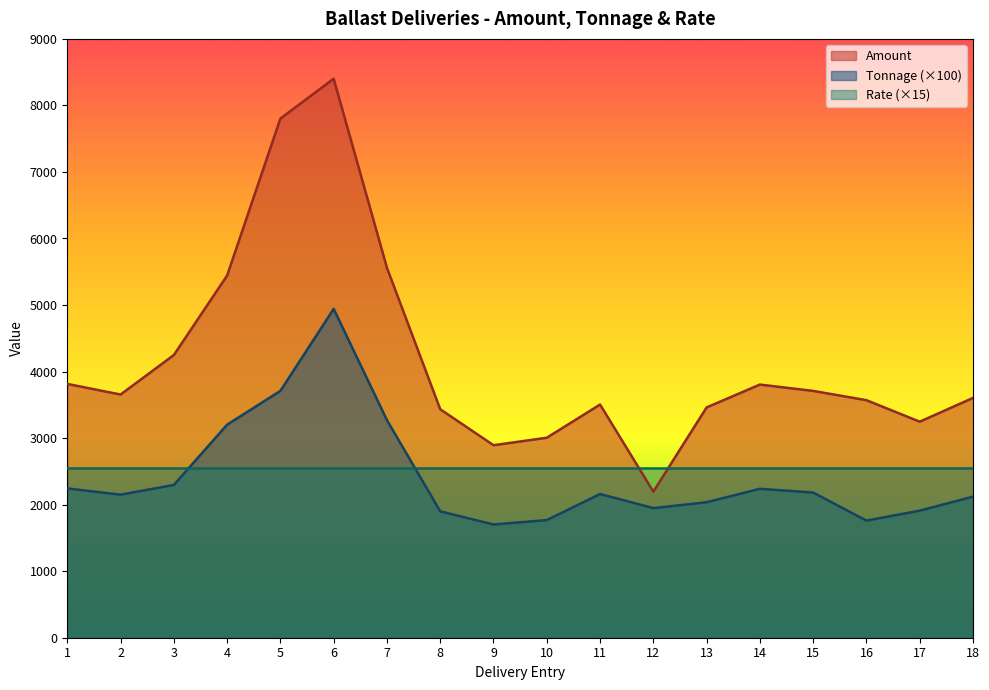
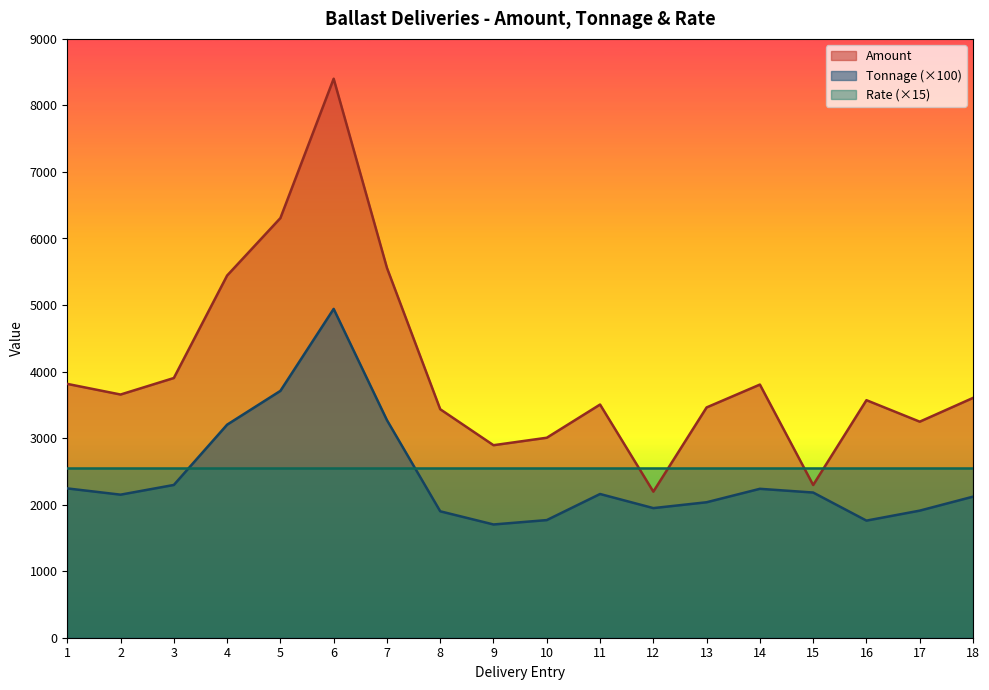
  {
    "Amount": {
      "1": 3800,
      "2": 3700,
-     "3": 4200,
+     "3": 3900,
      "4": 5400,
-     "5": 7800,
+     "5": 6300,
      "6": 8400,
      "7": 5600,
      "8": 3400,
      "9": 2900,
      "10": 3000,
      "11": 3500,
      "12": 2200,
      "13": 3500,
      "14": 3800,
-     "15": 3700,
+     "15": 2300,
      "16": 3600,
      "17": 3200,
      "18": 3600
    }
  }
